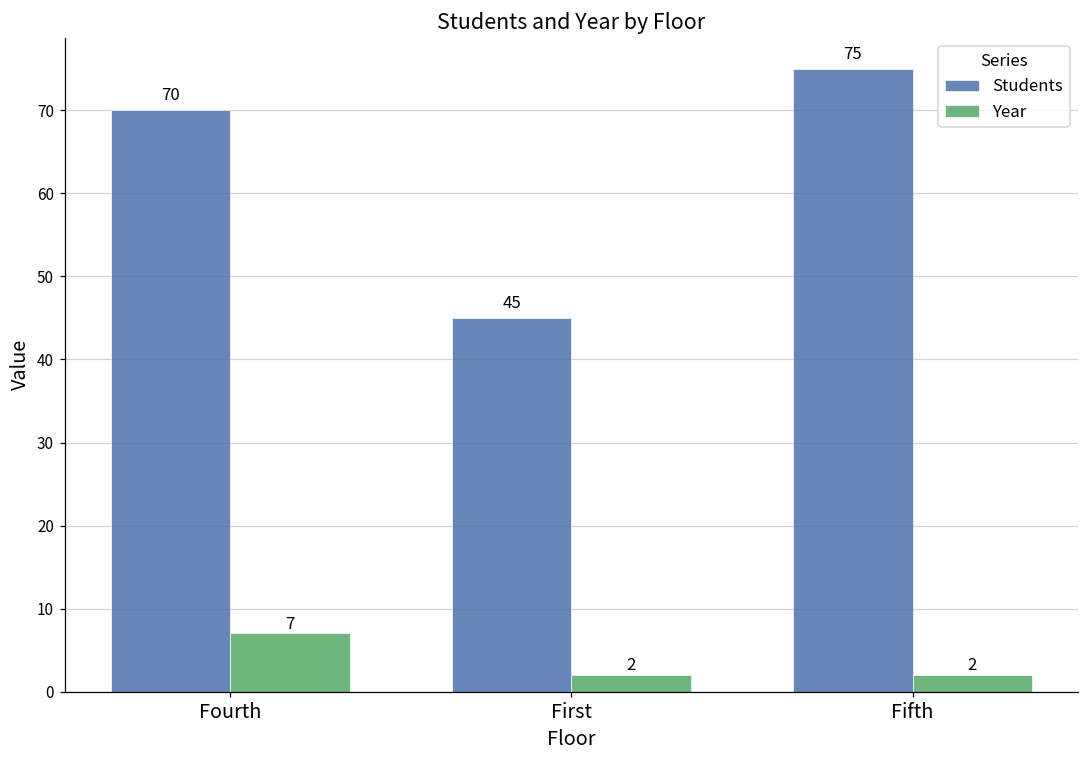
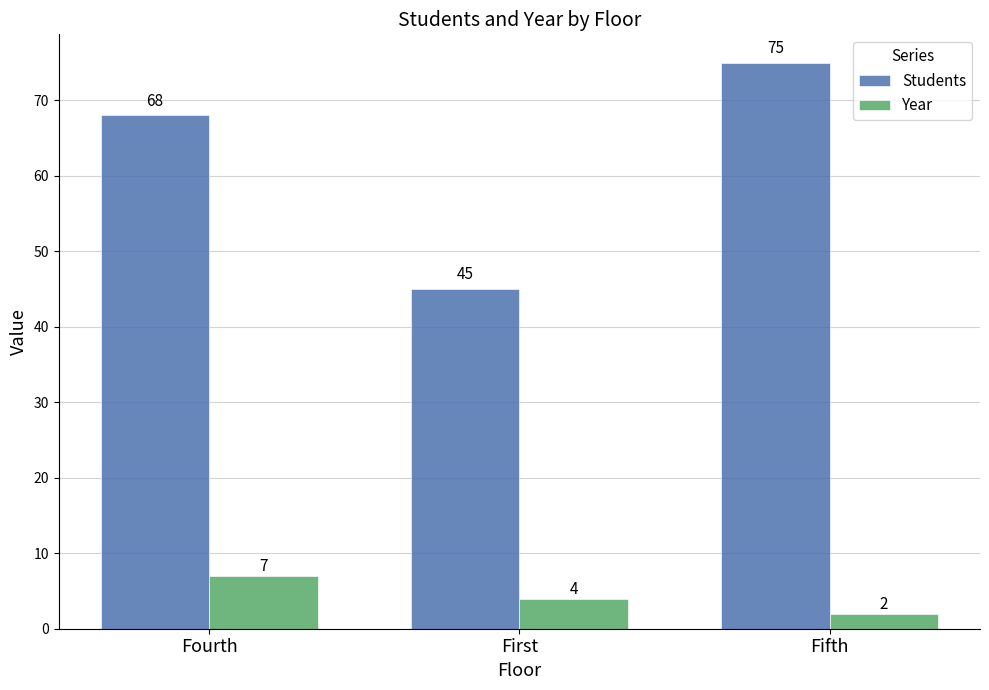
  {
    "Students": {
-     "Fourth": 70,
+     "Fourth": 68,
      "First": 45,
      "Fifth": 75
    },
    "Year": {
      "Fourth": 7,
-     "First": 2,
+     "First": 4,
      "Fifth": 2
    }
  }
